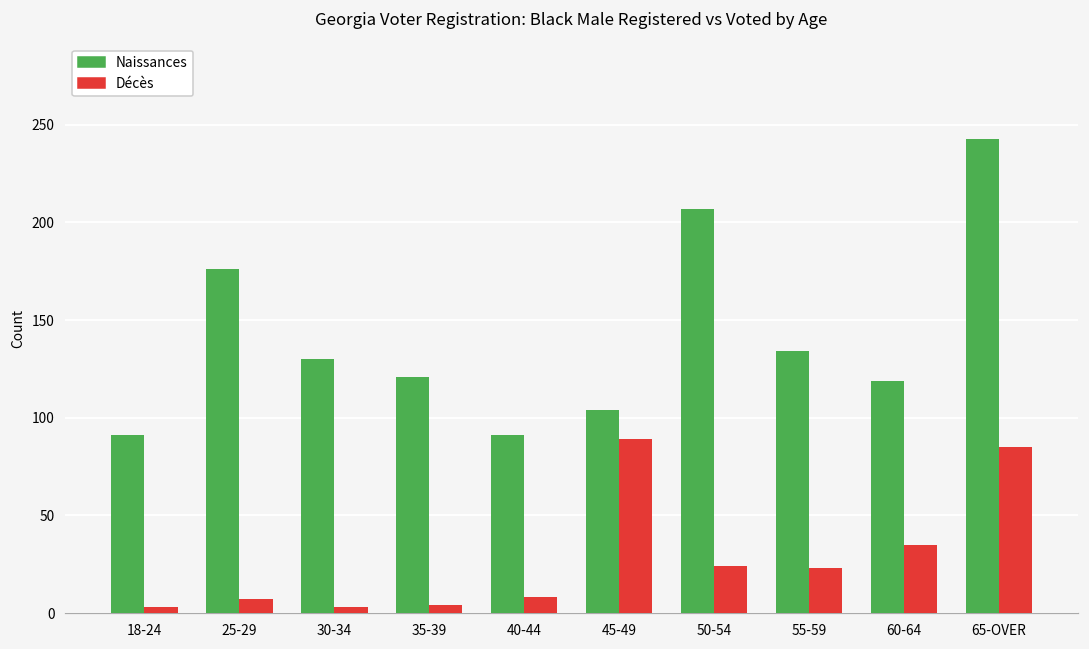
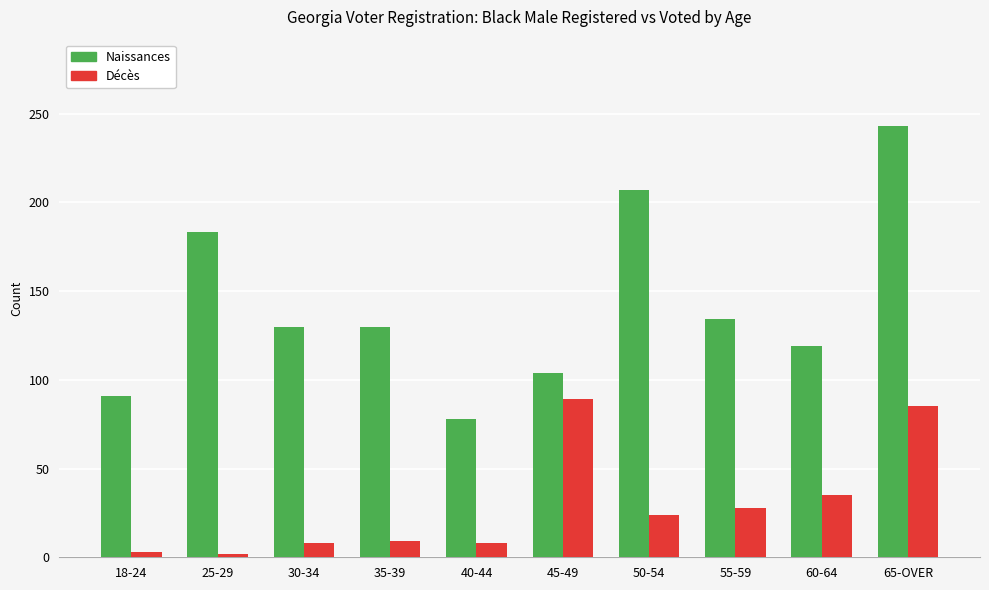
  {
    "Naissances": {
      "18-24": 91,
-     "25-29": 176,
+     "25-29": 183,
      "30-34": 130,
-     "35-39": 121,
-     "40-44": 91,
+     "35-39": 130,
+     "40-44": 78,
      "45-49": 104,
      "50-54": 207,
      "55-59": 134,
      "60-64": 119,
      "65-OVER": 243
    },
    "Décès": {
      "18-24": 3,
-     "25-29": 7,
-     "30-34": 3,
-     "35-39": 4,
+     "25-29": 2,
+     "30-34": 8,
+     "35-39": 9,
      "40-44": 8,
      "45-49": 89,
      "50-54": 24,
-     "55-59": 23,
+     "55-59": 28,
      "60-64": 35,
      "65-OVER": 85
    }
  }
